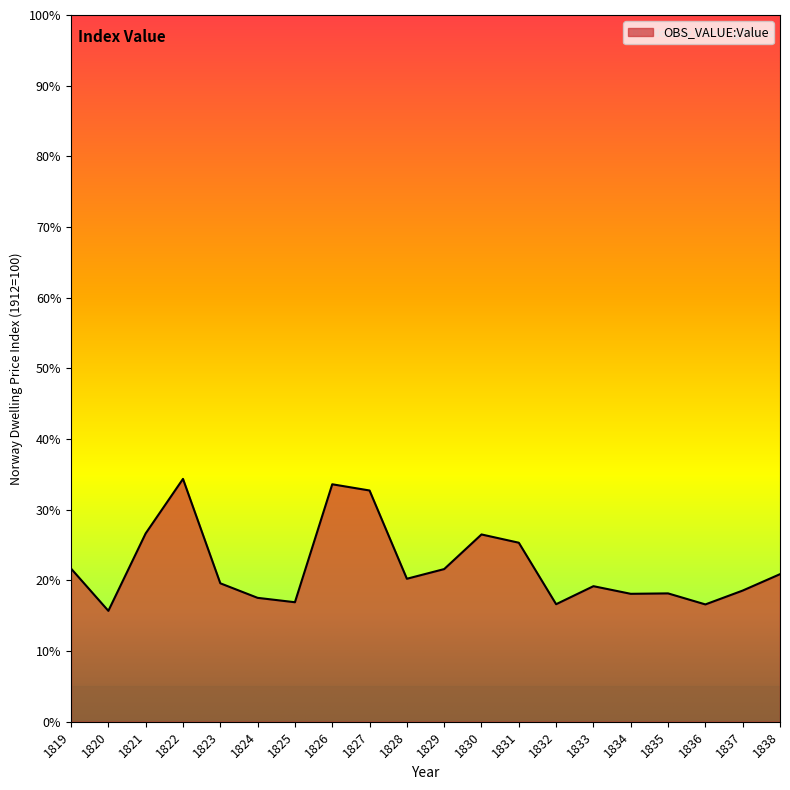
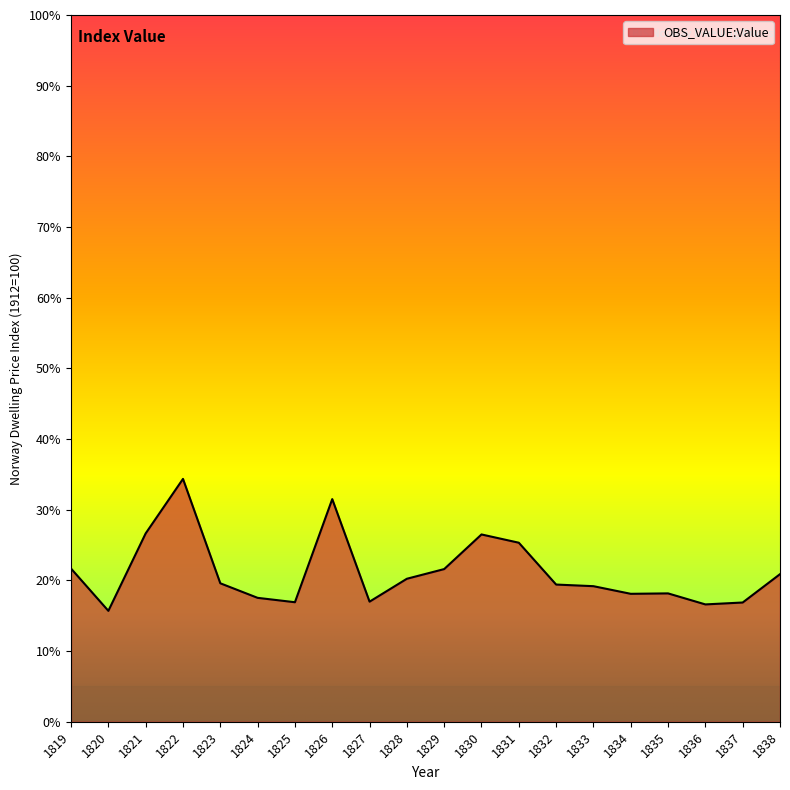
  {
    "1819": "22%",
    "1820": "16%",
    "1821": "27%",
    "1822": "34%",
    "1823": "20%",
    "1824": "18%",
    "1825": "17%",
-   "1826": "34%",
-   "1827": "33%",
+   "1826": "32%",
+   "1827": "17%",
    "1828": "20%",
    "1829": "22%",
    "1830": "27%",
    "1831": "25%",
-   "1832": "17%",
+   "1832": "19%",
    "1833": "19%",
    "1834": "18%",
    "1835": "18%",
    "1836": "17%",
-   "1837": "19%",
+   "1837": "17%",
    "1838": "21%"
  }
